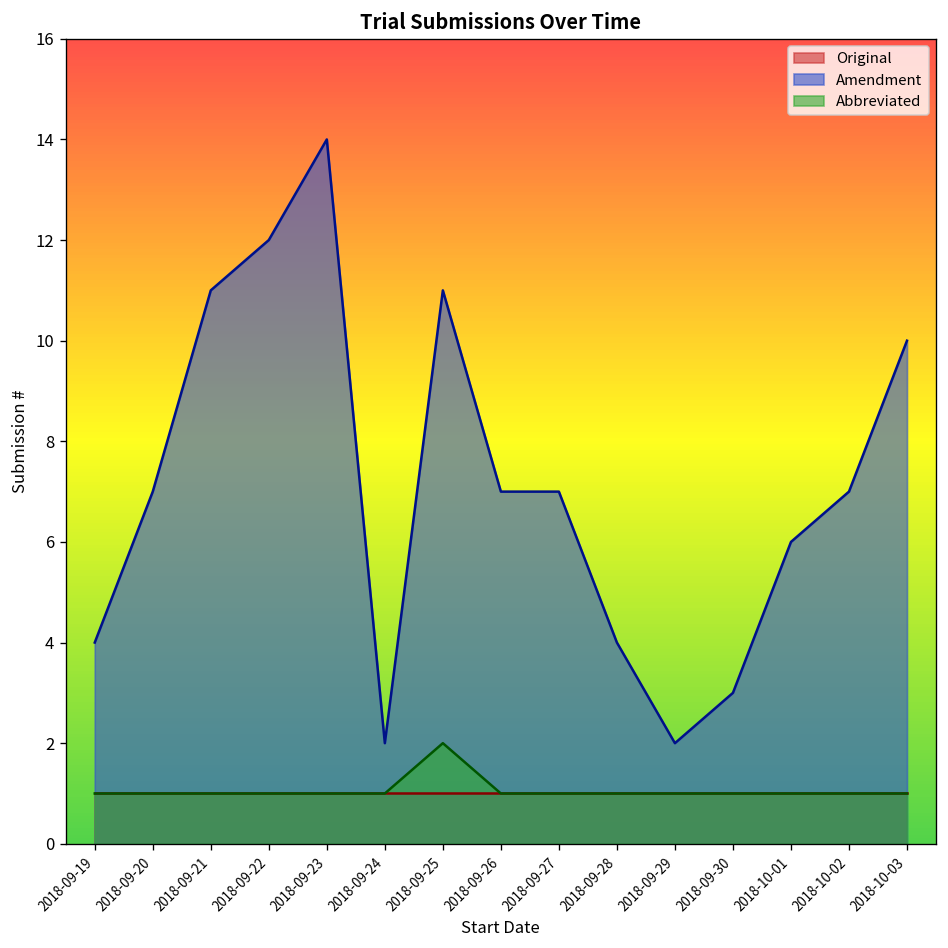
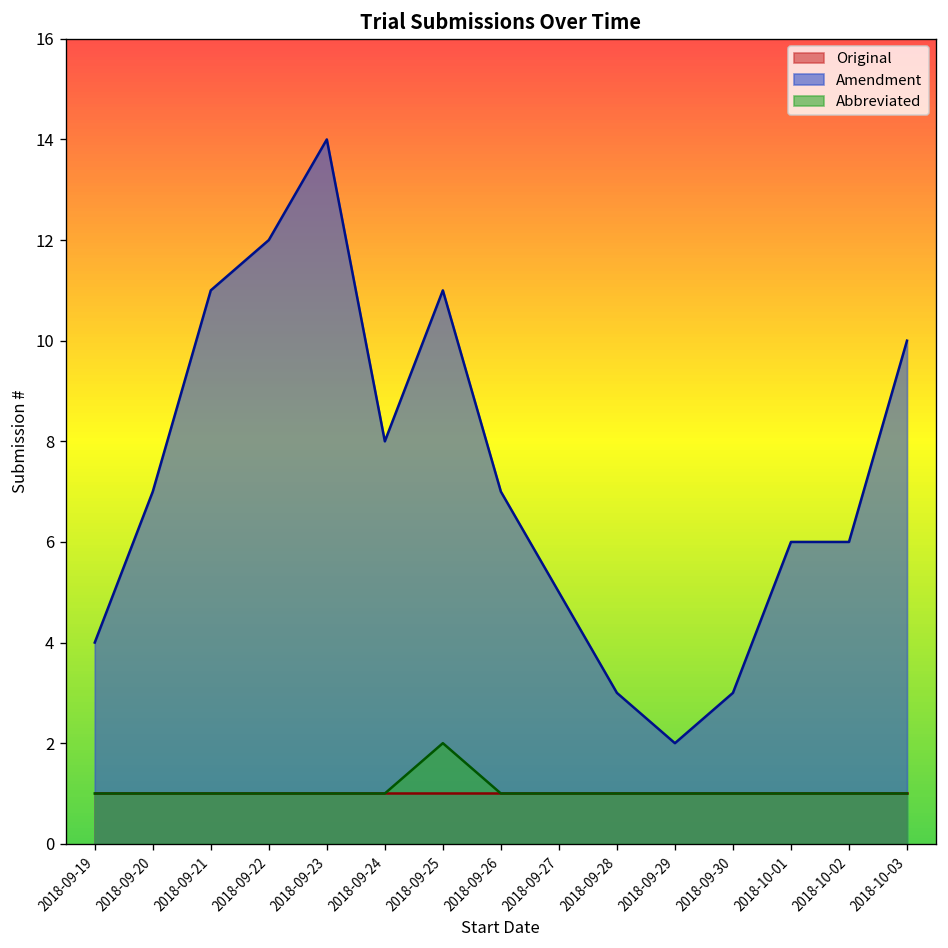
  {
    "Original": {
      "2018-09-25": 1
    },
    "Amendment": {
      "2018-09-19": 4,
      "2018-09-20": 7,
      "2018-09-21": 11,
      "2018-09-22": 12,
      "2018-09-23": 14,
-     "2018-09-24": 2,
+     "2018-09-24": 8,
      "2018-09-25": 11,
      "2018-09-26": 7,
-     "2018-09-27": 7,
-     "2018-09-28": 4,
+     "2018-09-27": 5,
+     "2018-09-28": 3,
      "2018-09-29": 2,
      "2018-09-30": 3,
      "2018-10-01": 6,
-     "2018-10-02": 7,
+     "2018-10-02": 6,
      "2018-10-03": 10
    },
    "Abbreviated": {
      "2018-09-25": 2
    }
  }
